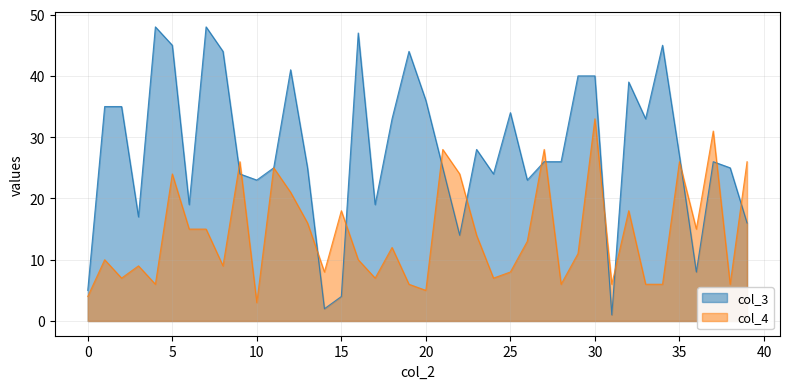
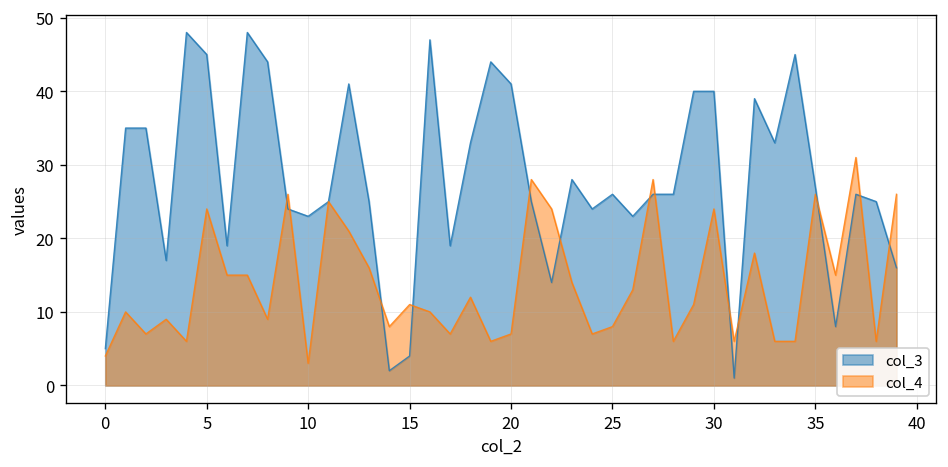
  {
    "col_3": {
      "0": 5,
      "5": 45,
      "10": 23,
      "15": 4,
-     "20": 36,
-     "25": 34,
+     "20": 41,
+     "25": 26,
      "30": 40,
      "35": 27
    },
    "col_4": {
      "0": 4,
      "5": 24,
      "10": 3,
-     "15": 18,
-     "20": 5,
+     "15": 11,
+     "20": 7,
      "25": 8,
-     "30": 33,
+     "30": 24,
      "35": 26
    }
  }
